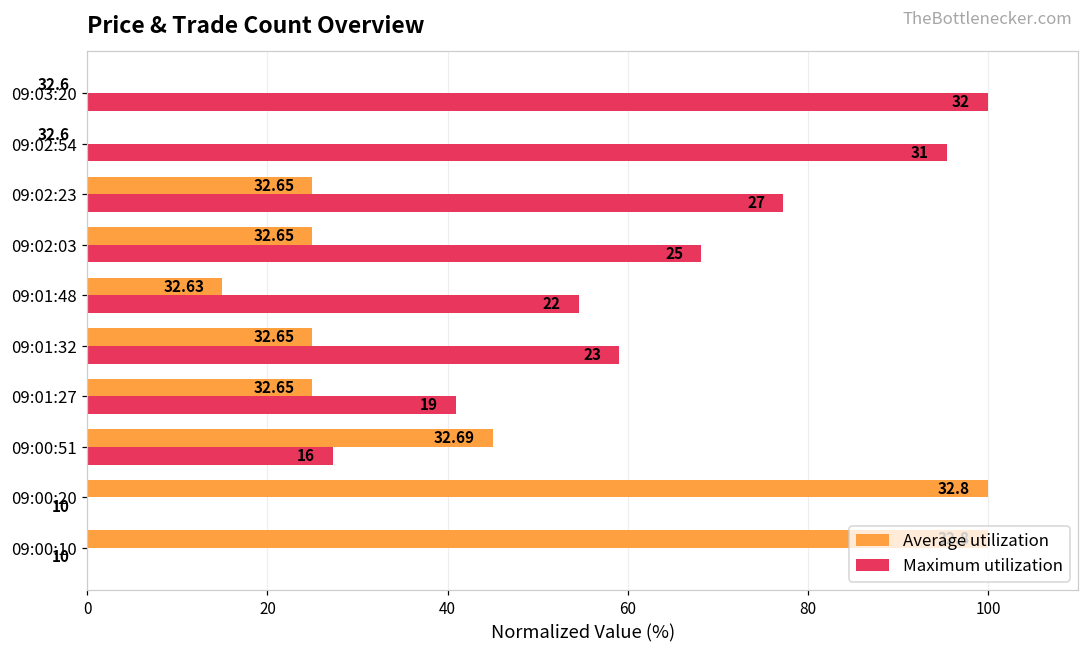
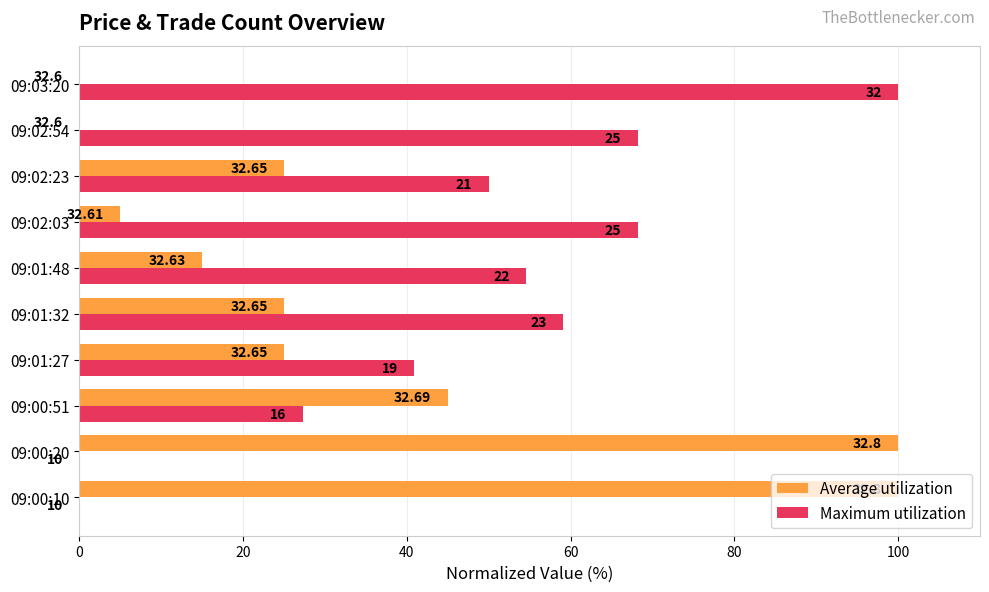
  {
    "Average utilization": {
-     "09:02:03": 32.65
+     "09:02:03": 32.61
    },
    "Maximum utilization": {
-     "09:02:54": 31,
-     "09:02:23": 27
+     "09:02:54": 25,
+     "09:02:23": 21
    }
  }
